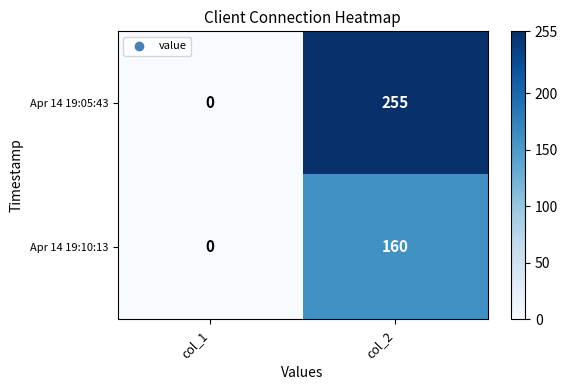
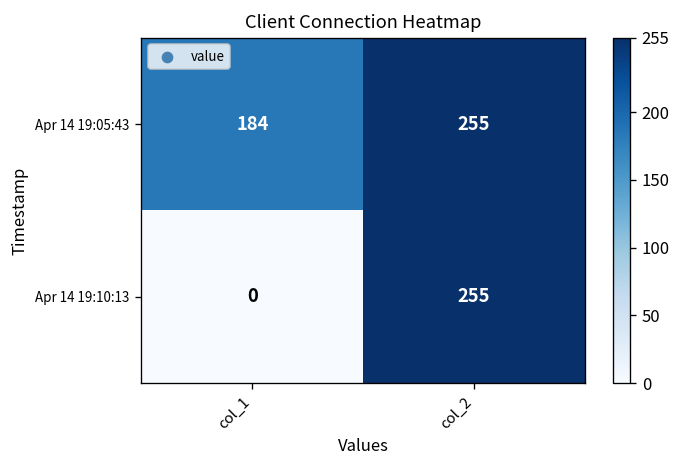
  {
    "Apr 14 19:05:43": {
-     "col_1": 0,
+     "col_1": 184,
      "col_2": 255
    },
    "Apr 14 19:10:13": {
      "col_1": 0,
-     "col_2": 160
+     "col_2": 255
    }
  }
